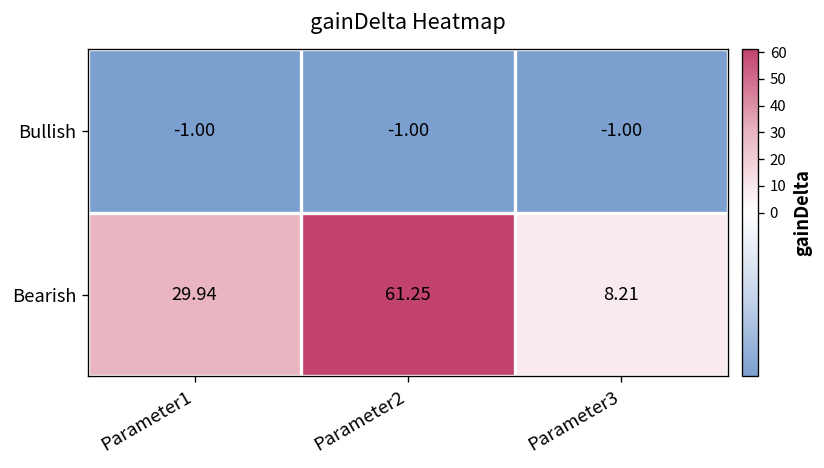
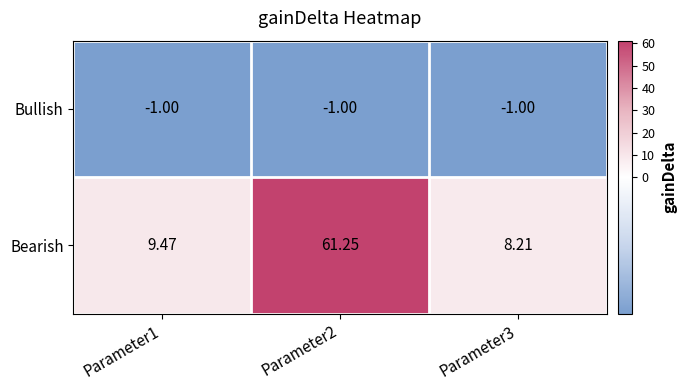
  {
    "Bullish": {
      "Parameter1": -1.00,
      "Parameter2": -1.00,
      "Parameter3": -1.00
    },
    "Bearish": {
-     "Parameter1": 29.94,
+     "Parameter1": 9.47,
      "Parameter2": 61.25,
      "Parameter3": 8.21
    }
  }
